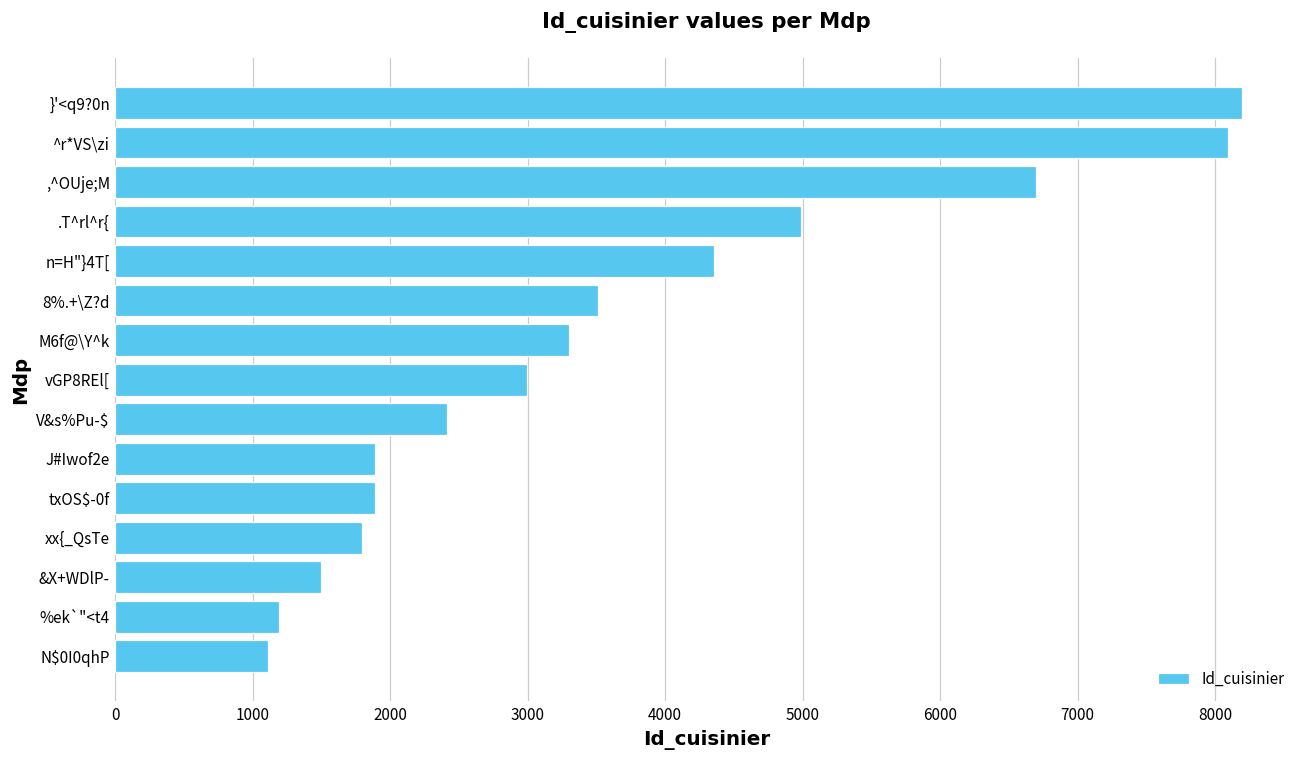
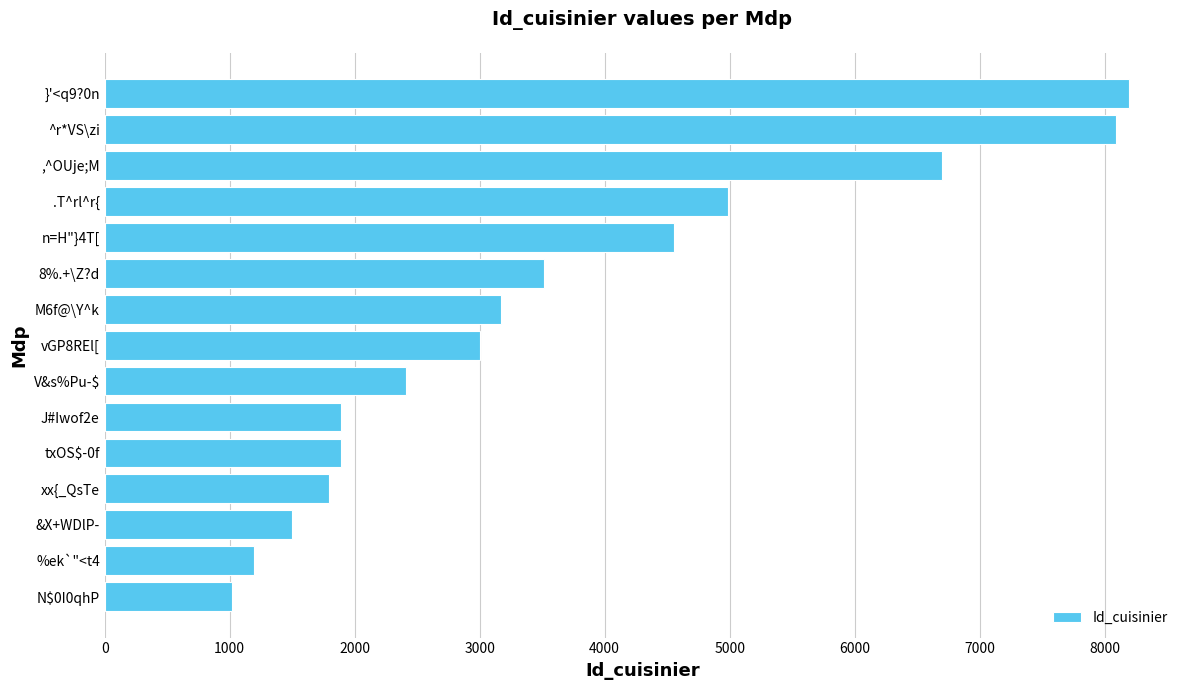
  {
    "}'<q9?0n": 8190,
    "^r*VS\\zi": 8090,
    ",^OUje;M": 6700,
    ".T^rl^r{": 4990,
-   "n=H\"}4T[": 4360,
+   "n=H\"}4T[": 4560,
    "8%.+\\Z?d": 3510,
-   "M6f@\\Y^k": 3300,
+   "M6f@\\Y^k": 3170,
    "vGP8REl[": 3000,
    "V&s%Pu-$": 2410,
    "J#Iwof2e": 1890,
    "txOS$-0f": 1890,
    "xx{_QsTe": 1800,
    "&X+WDlP-": 1500,
    "%ek`\"<t4": 1200,
-   "N$0I0qhP": 1120
+   "N$0I0qhP": 1020
  }
